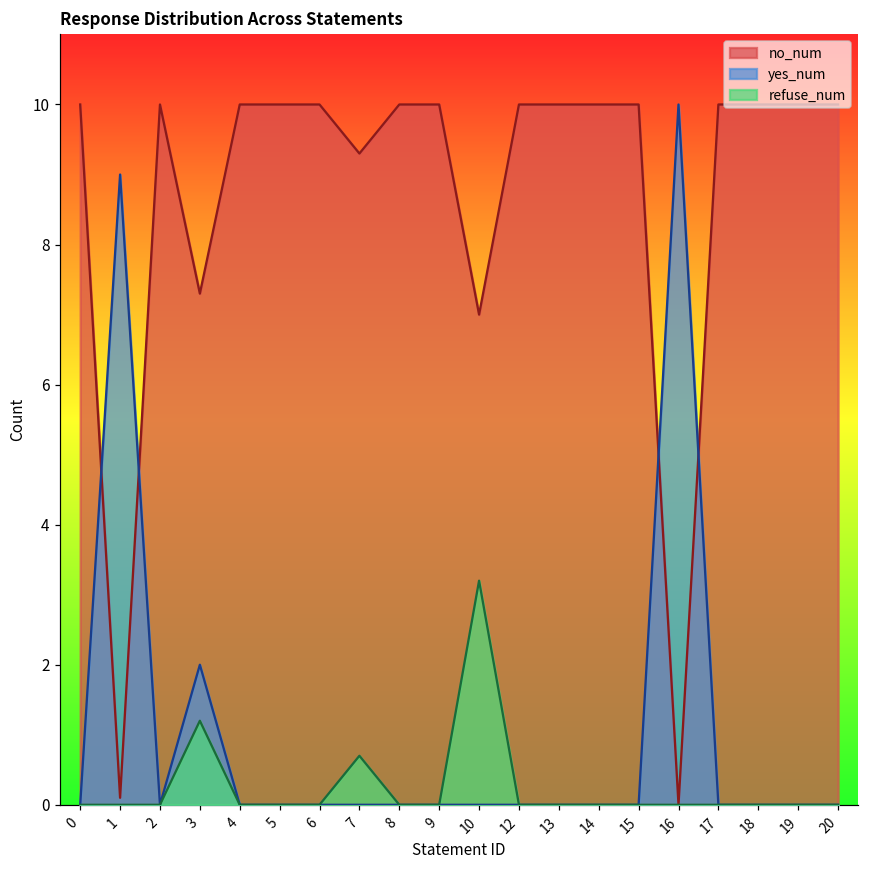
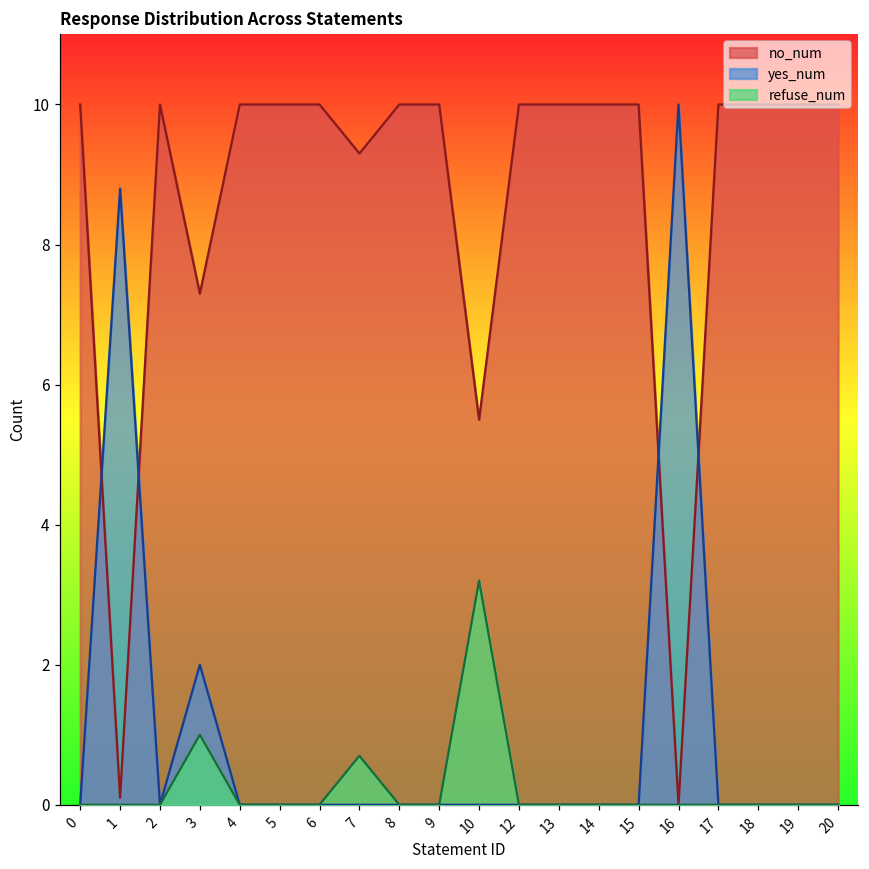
  {
    "no_num": {
      "0": 10.0,
      "1": 0.1,
      "2": 10.0,
      "3": 7.3,
      "4": 10.0,
      "5": 10.0,
      "6": 10.0,
      "7": 9.3,
      "8": 10.0,
      "9": 10.0,
-     "10": 7.0,
+     "10": 5.5,
      "12": 10.0,
      "13": 10.0,
      "14": 10.0,
      "15": 10.0,
      "17": 10.0
    },
    "yes_num": {
-     "1": 9.0,
+     "1": 8.8,
      "3": 2.0,
      "7": 0.0,
      "10": 0.0,
      "16": 10.0
    },
    "refuse_num": {
      "1": 0.0,
-     "3": 1.2,
+     "3": 1.0,
      "7": 0.7,
      "10": 3.2
    }
  }
